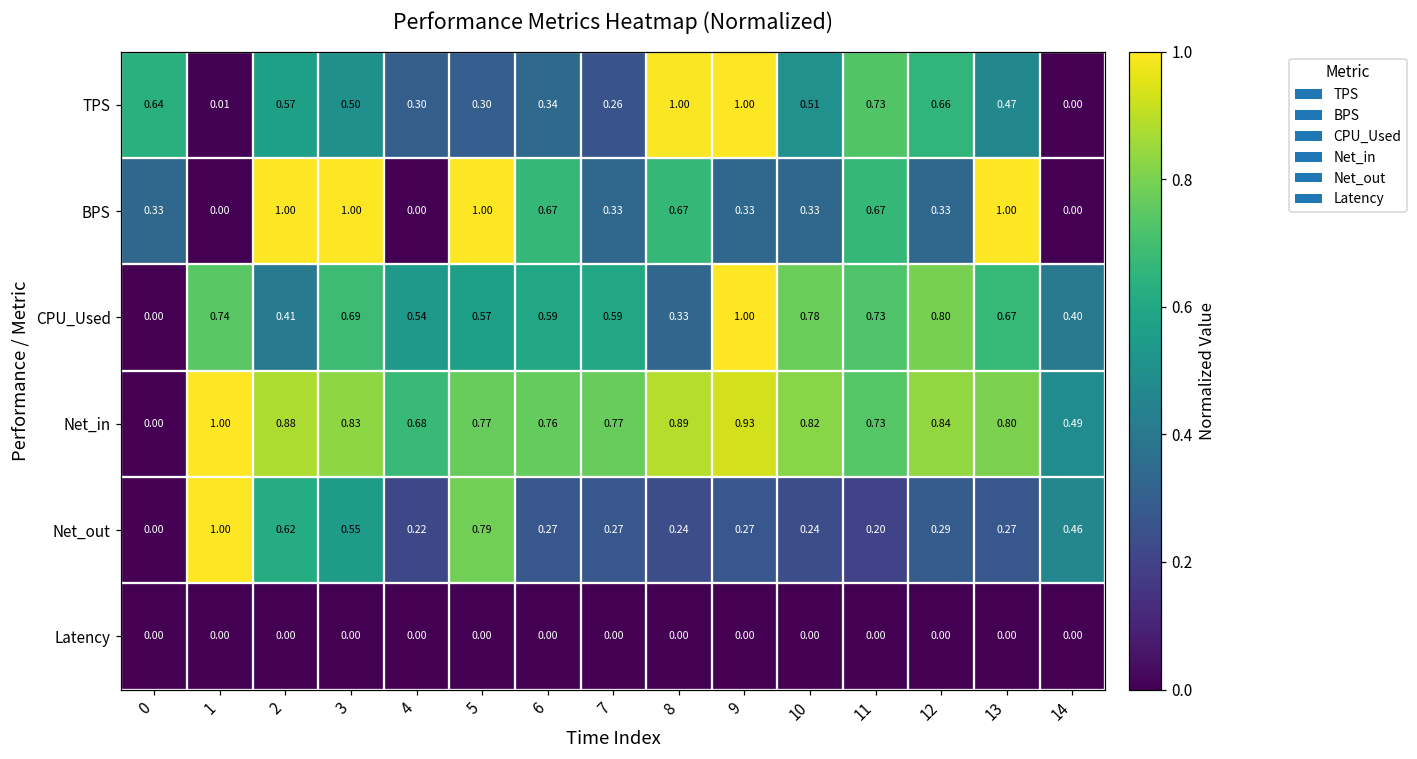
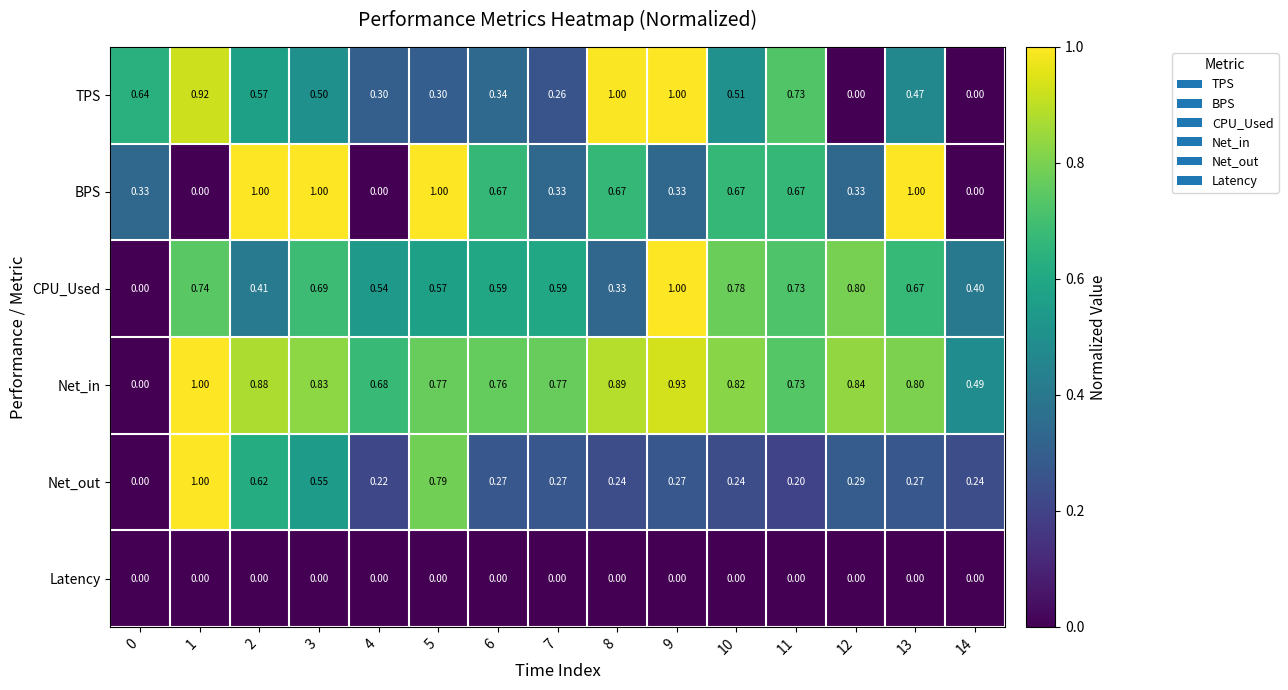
  {
    "TPS": {
      "0": 0.64,
-     "1": 0.01,
+     "1": 0.92,
      "2": 0.57,
      "3": 0.50,
      "4": 0.30,
      "5": 0.30,
      "6": 0.34,
      "7": 0.26,
      "8": 1.00,
      "9": 1.00,
      "10": 0.51,
      "11": 0.73,
-     "12": 0.66,
+     "12": 0.00,
      "13": 0.47,
      "14": 0.00
    },
    "BPS": {
      "0": 0.33,
      "1": 0.00,
      "2": 1.00,
      "3": 1.00,
      "4": 0.00,
      "5": 1.00,
      "6": 0.67,
      "7": 0.33,
      "8": 0.67,
      "9": 0.33,
-     "10": 0.33,
+     "10": 0.67,
      "11": 0.67,
      "12": 0.33,
      "13": 1.00,
      "14": 0.00
    },
    "CPU_Used": {
      "0": 0.00,
      "1": 0.74,
      "2": 0.41,
      "3": 0.69,
      "4": 0.54,
      "5": 0.57,
      "6": 0.59,
      "7": 0.59,
      "8": 0.33,
      "9": 1.00,
      "10": 0.78,
      "11": 0.73,
      "12": 0.80,
      "13": 0.67,
      "14": 0.40
    },
    "Net_in": {
      "0": 0.00,
      "1": 1.00,
      "2": 0.88,
      "3": 0.83,
      "4": 0.68,
      "5": 0.77,
      "6": 0.76,
      "7": 0.77,
      "8": 0.89,
      "9": 0.93,
      "10": 0.82,
      "11": 0.73,
      "12": 0.84,
      "13": 0.80,
      "14": 0.49
    },
    "Net_out": {
      "0": 0.00,
      "1": 1.00,
      "2": 0.62,
      "3": 0.55,
      "4": 0.22,
      "5": 0.79,
      "6": 0.27,
      "7": 0.27,
      "8": 0.24,
      "9": 0.27,
      "10": 0.24,
      "11": 0.20,
      "12": 0.29,
      "13": 0.27,
-     "14": 0.46
+     "14": 0.24
    },
    "Latency": {
      "0": 0.00,
      "1": 0.00,
      "2": 0.00,
      "3": 0.00,
      "4": 0.00,
      "5": 0.00,
      "6": 0.00,
      "7": 0.00,
      "8": 0.00,
      "9": 0.00,
      "10": 0.00,
      "11": 0.00,
      "12": 0.00,
      "13": 0.00,
      "14": 0.00
    }
  }
